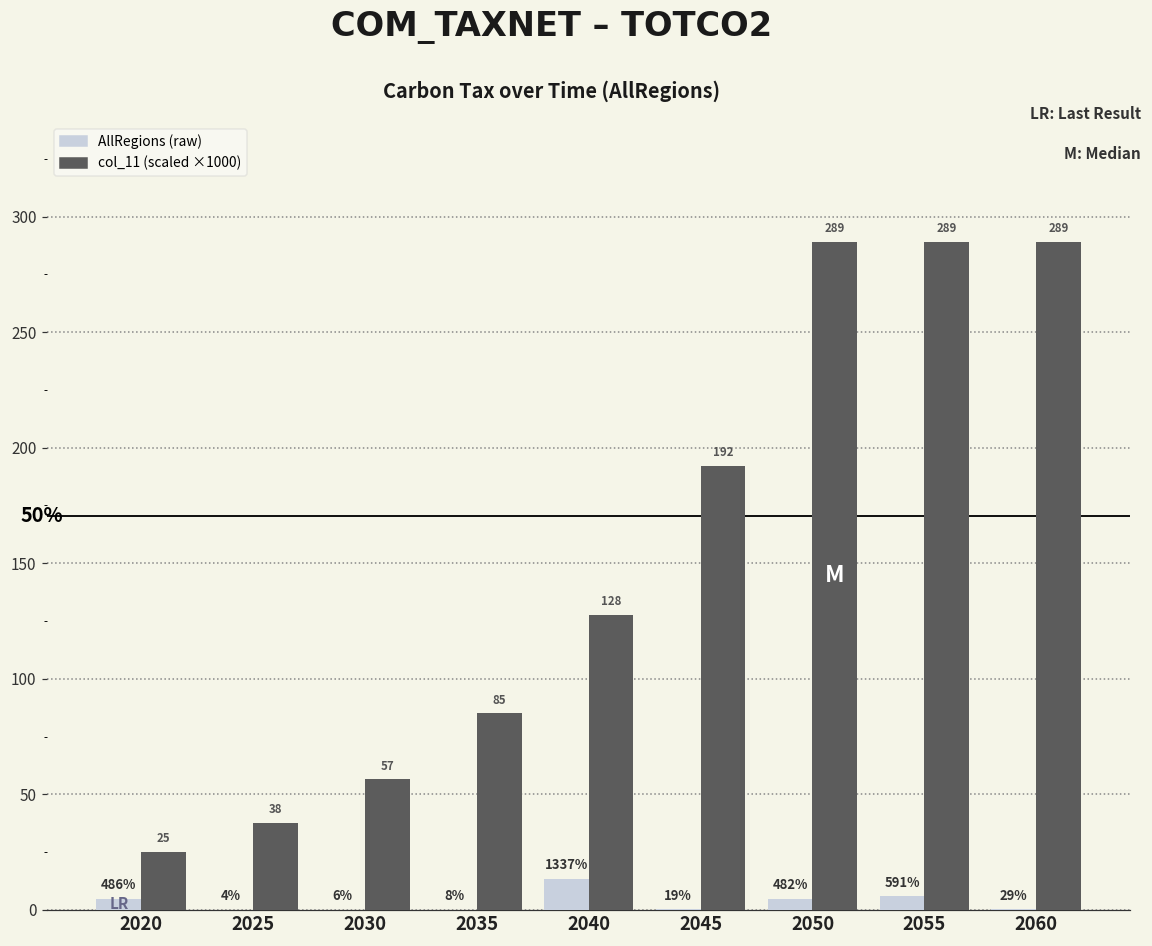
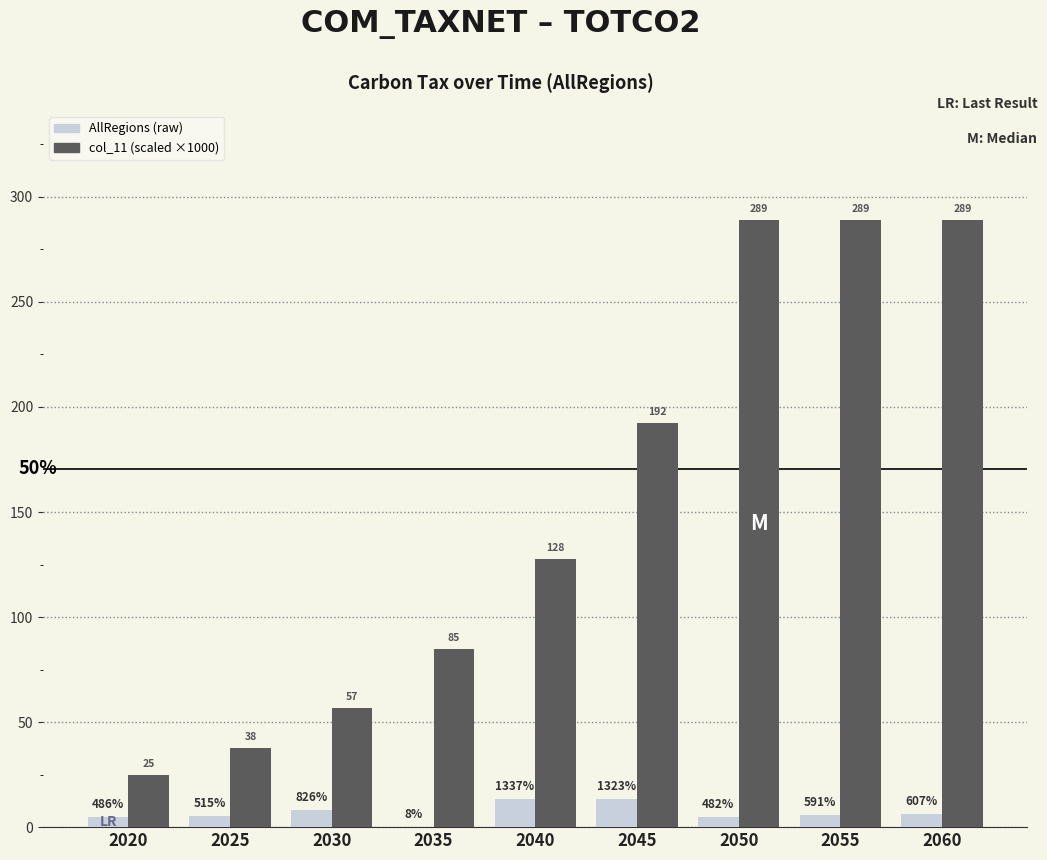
  {
    "AllRegions (raw)": {
      "2020": "486%",
-     "2025": "4%",
-     "2030": "6%",
+     "2025": "515%",
+     "2030": "826%",
      "2035": "8%",
      "2040": "1337%",
-     "2045": "19%",
+     "2045": "1323%",
      "2050": "482%",
      "2055": "591%",
-     "2060": "29%"
+     "2060": "607%"
    },
    "col_11 (scaled ×1000)": {
      "2020": "25",
      "2025": "38",
      "2030": "57",
      "2035": "85",
      "2040": "128",
      "2045": "192",
      "2050": "289",
      "2055": "289",
      "2060": "289"
    }
  }
